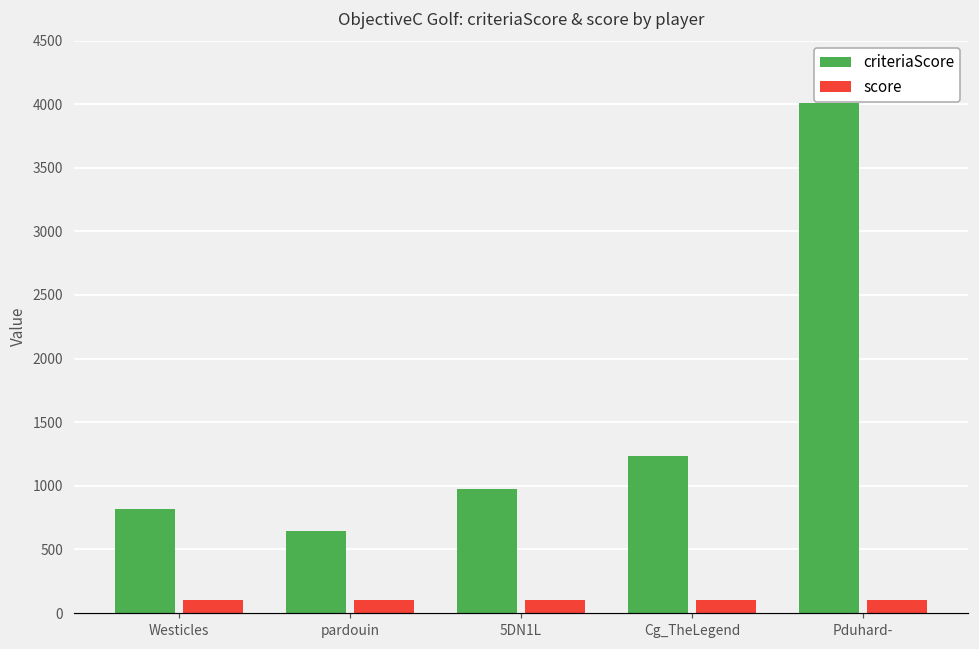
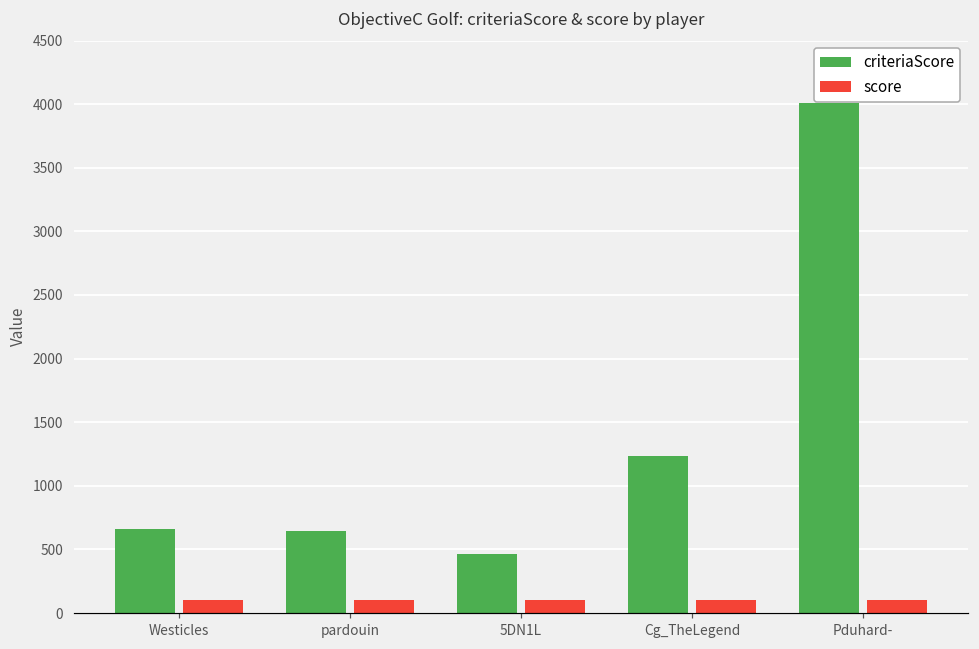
  {
    "criteriaScore": {
-     "Westicles": 820,
+     "Westicles": 660,
      "pardouin": 650,
-     "5DN1L": 970,
+     "5DN1L": 460,
      "Cg_TheLegend": 1240,
      "Pduhard-": 4010
    },
    "score": {
      "Westicles": 100,
      "pardouin": 100,
      "5DN1L": 100,
      "Cg_TheLegend": 100,
      "Pduhard-": 100
    }
  }
